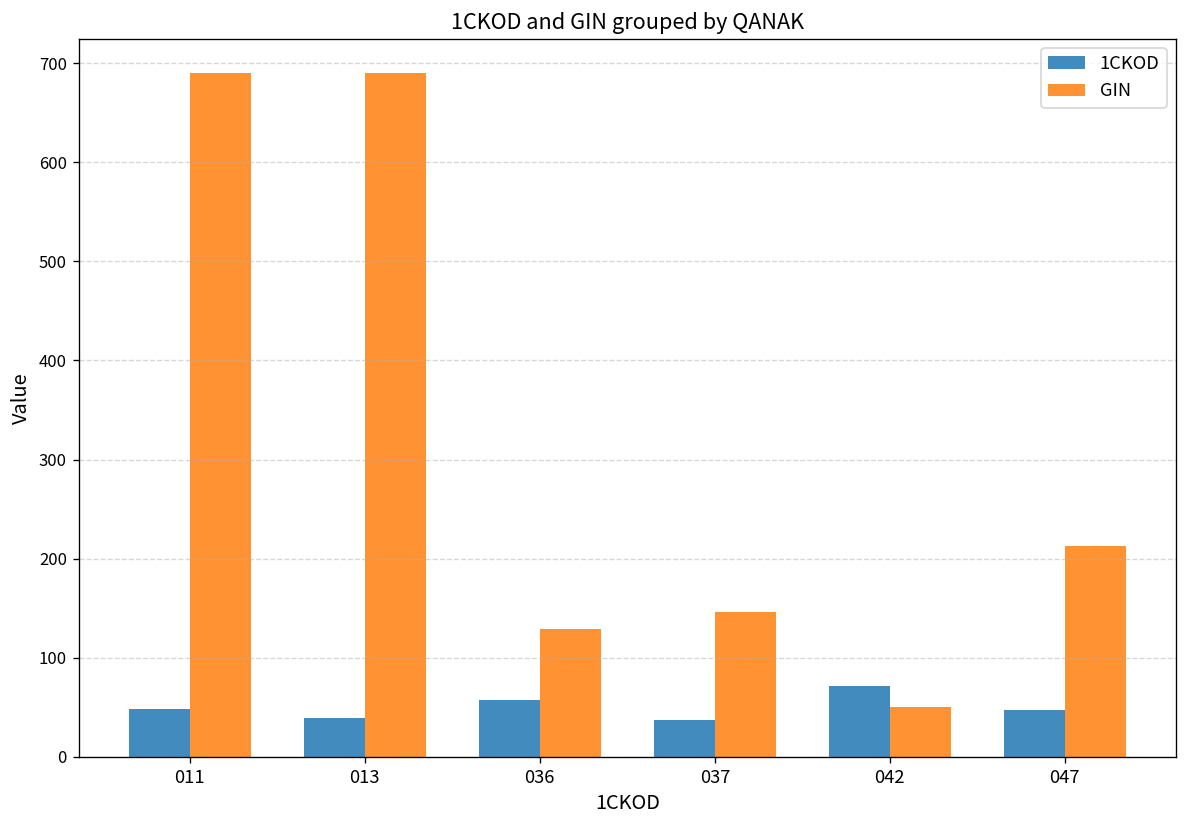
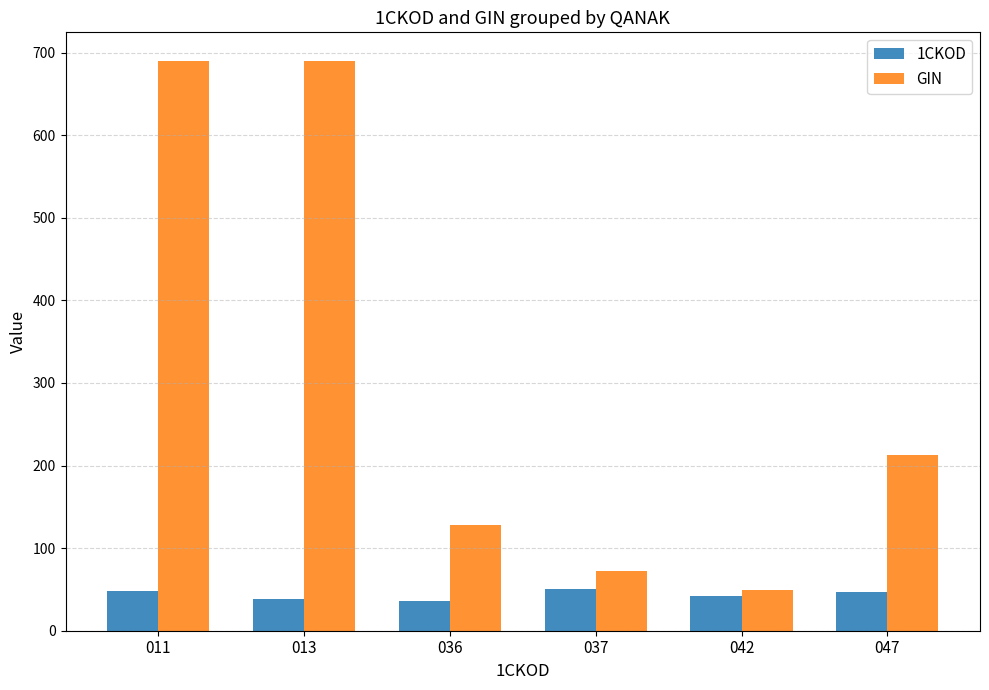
  {
    "1CKOD": {
      "011": 50,
      "013": 40,
-     "036": 60,
-     "037": 40,
-     "042": 70,
+     "036": 40,
+     "037": 50,
+     "042": 40,
      "047": 50
    },
    "GIN": {
      "011": 690,
      "013": 690,
      "036": 130,
-     "037": 150,
+     "037": 70,
      "042": 50,
      "047": 210
    }
  }
